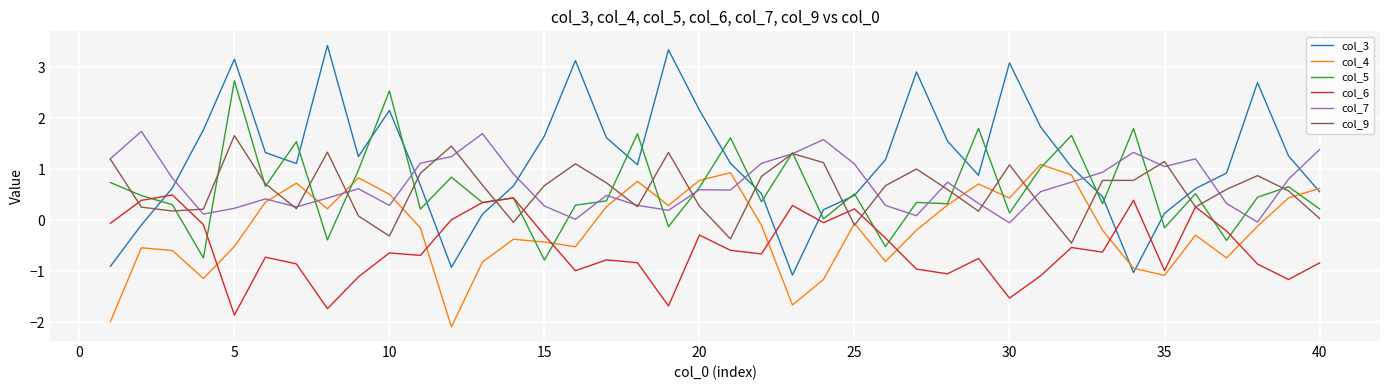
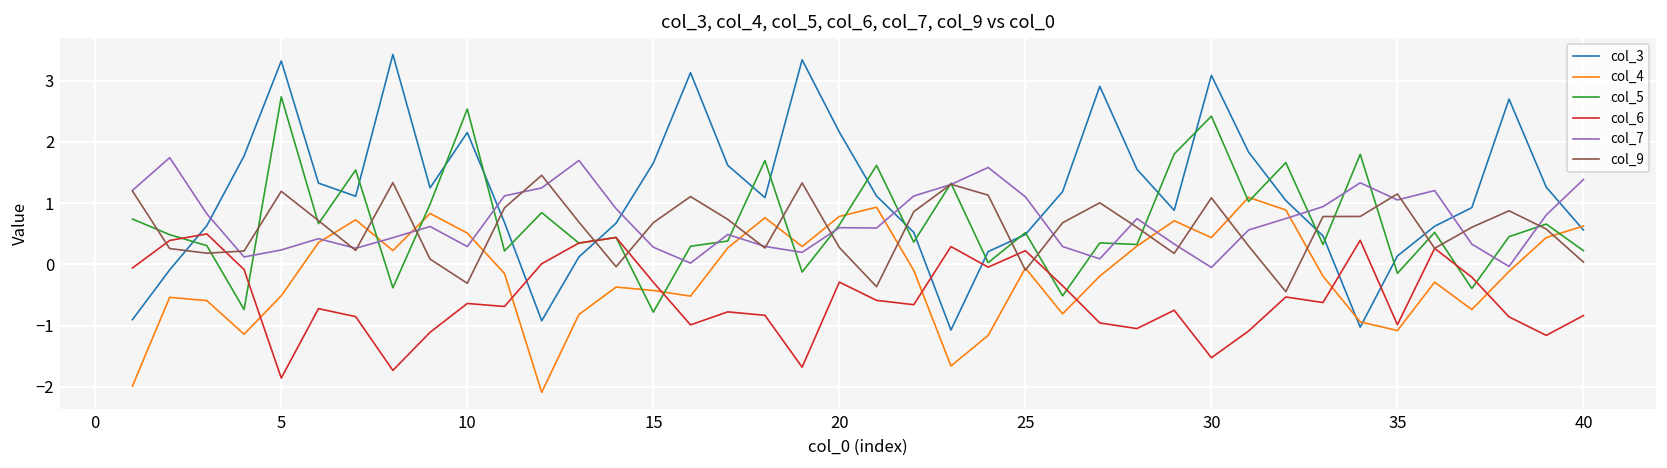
  {
    "col_3": {
-     "5": 3.2,
+     "5": 3.3,
      "10": 2.2,
      "15": 1.7,
      "20": 2.2,
      "30": 3.1,
      "35": 0.1,
      "40": 0.6
    },
    "col_4": {
      "5": -0.5,
      "10": 0.5,
      "15": -0.4,
      "20": 0.8,
      "30": 0.4,
      "35": -1.1,
      "40": 0.6
    },
    "col_5": {
      "5": 2.7,
      "10": 2.5,
      "15": -0.8,
-     "30": 0.1,
+     "30": 2.4,
      "35": -0.1,
      "40": 0.2
    },
    "col_6": {
      "5": -1.9,
      "10": -0.6,
      "15": -0.3,
      "20": -0.3,
      "25": 0.2,
      "30": -1.5,
      "35": -1.0,
      "40": -0.8
    },
    "col_7": {
      "5": 0.2,
      "10": 0.3,
      "15": 0.3,
      "25": 1.1,
      "30": -0.1,
      "35": 1.1,
      "40": 1.4
    },
    "col_9": {
-     "5": 1.7,
+     "5": 1.2,
      "10": -0.3,
      "15": 0.7,
      "20": 0.3,
      "30": 1.1,
      "35": 1.1,
      "40": 0.0
    }
  }
